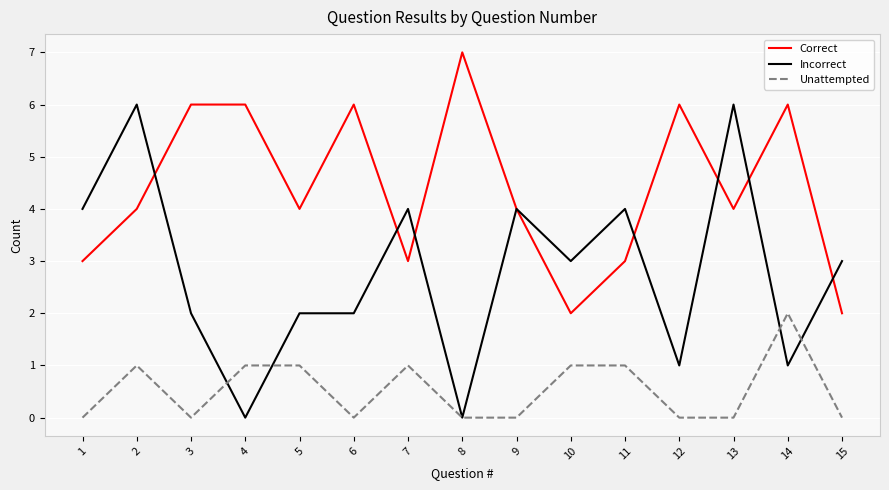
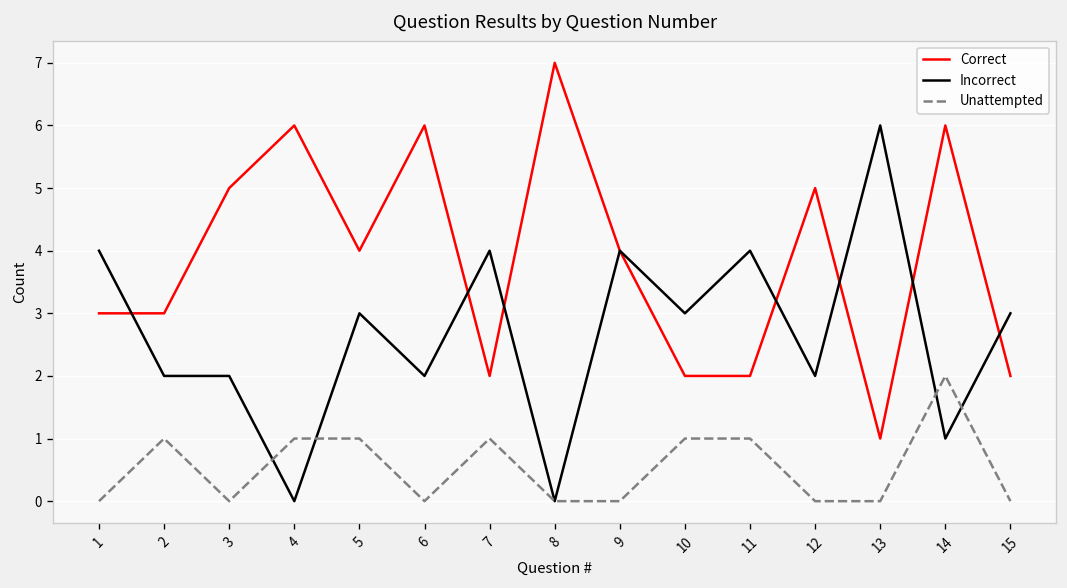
  {
    "Correct": {
      "1": 3,
-     "2": 4,
-     "3": 6,
+     "2": 3,
+     "3": 5,
      "4": 6,
      "5": 4,
      "6": 6,
-     "7": 3,
+     "7": 2,
      "8": 7,
      "10": 2,
-     "11": 3,
-     "12": 6,
-     "13": 4,
+     "11": 2,
+     "12": 5,
+     "13": 1,
      "14": 6,
      "15": 2
    },
    "Incorrect": {
      "1": 4,
-     "2": 6,
+     "2": 2,
      "3": 2,
      "4": 0,
-     "5": 2,
+     "5": 3,
      "6": 2,
      "7": 4,
      "10": 3,
      "11": 4,
-     "12": 1,
+     "12": 2,
      "13": 6,
      "14": 1,
      "15": 3
    },
    "Unattempted": {
      "1": 0,
      "2": 1,
      "3": 0,
      "4": 1,
      "5": 1,
      "6": 0,
      "7": 1,
      "9": 0,
      "10": 1,
      "11": 1,
      "12": 0,
      "13": 0,
      "14": 2,
      "15": 0
    }
  }
